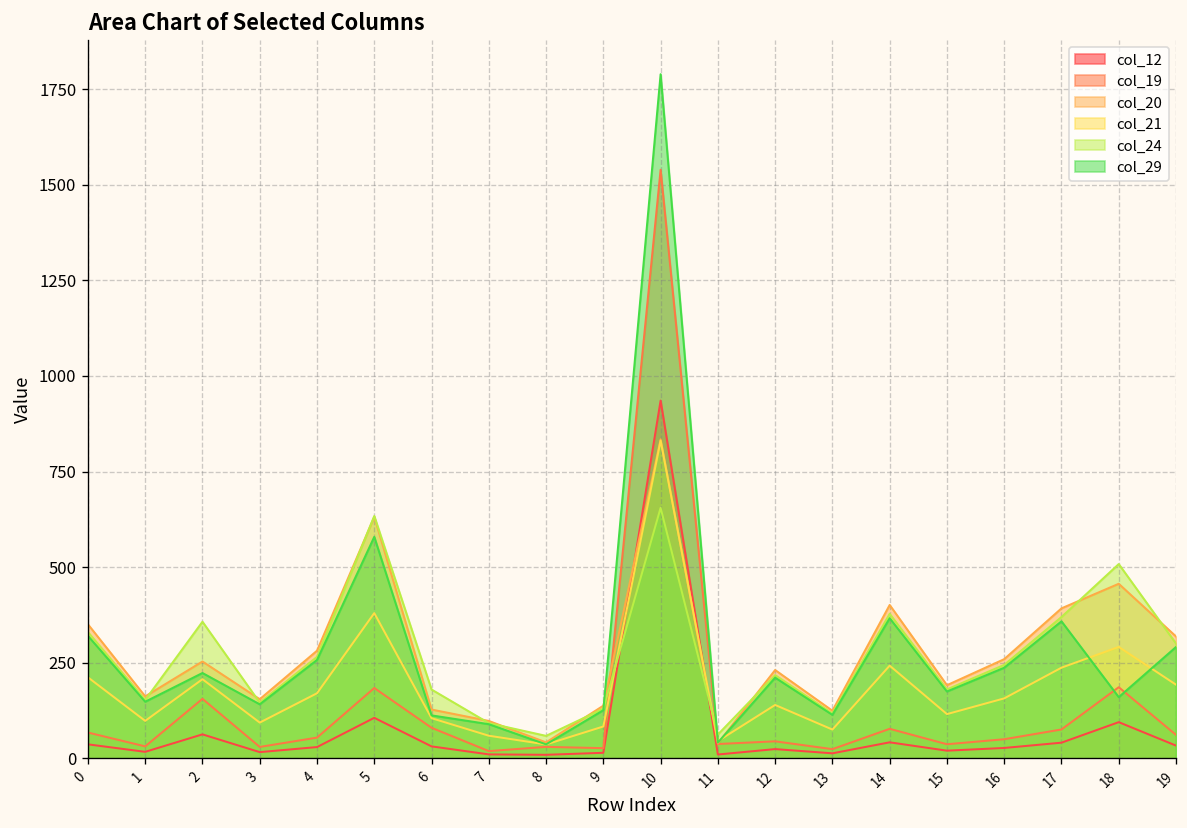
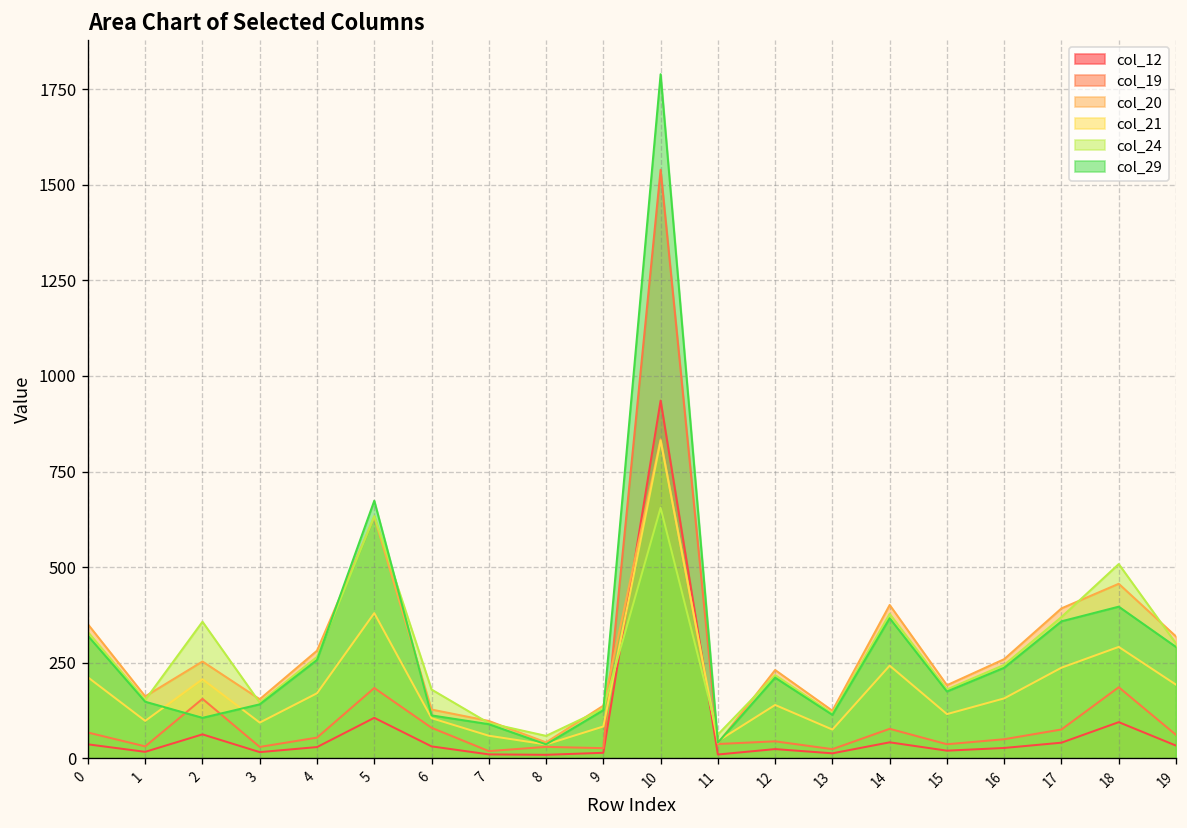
  {
    "col_29": {
      "0": 320,
-     "2": 220,
+     "2": 110,
      "4": 260,
-     "5": 580,
+     "5": 670,
      "10": 1790,
      "14": 370,
      "17": 360,
-     "18": 160,
+     "18": 400,
      "19": 290
    }
  }
